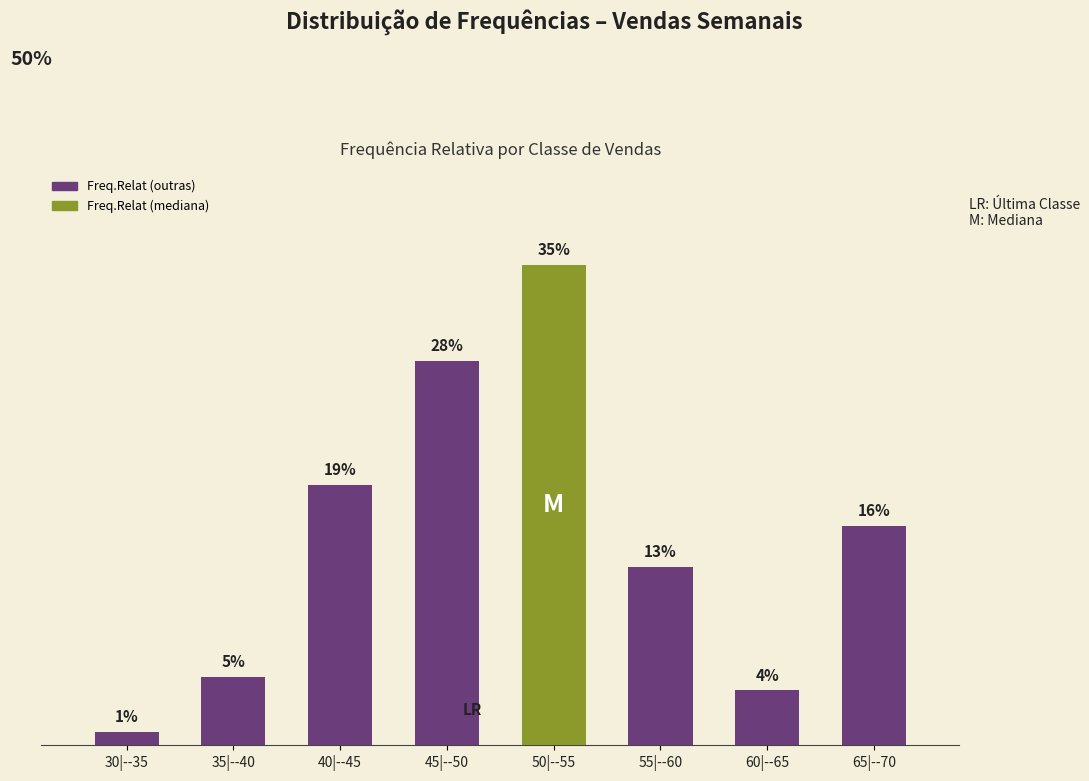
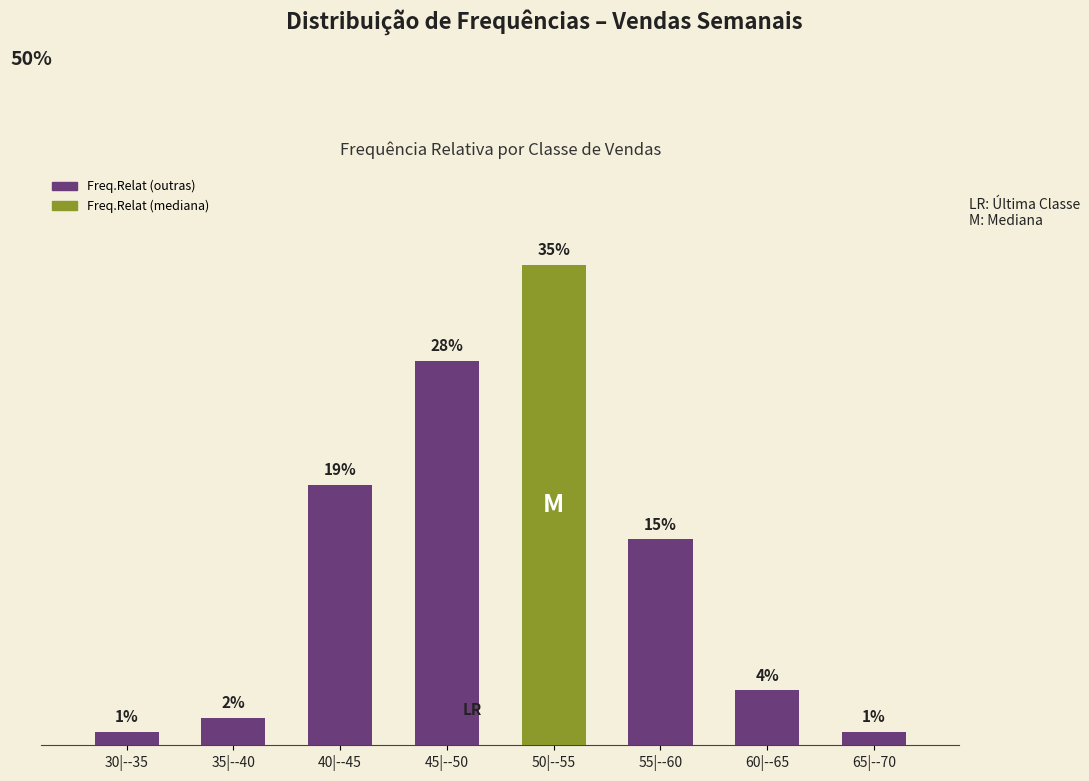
  {
    "30|--35": "1%",
-   "35|--40": "5%",
+   "35|--40": "2%",
    "40|--45": "19%",
    "45|--50": "28%",
    "50|--55": "35%",
-   "55|--60": "13%",
+   "55|--60": "15%",
    "60|--65": "4%",
-   "65|--70": "16%"
+   "65|--70": "1%"
  }
